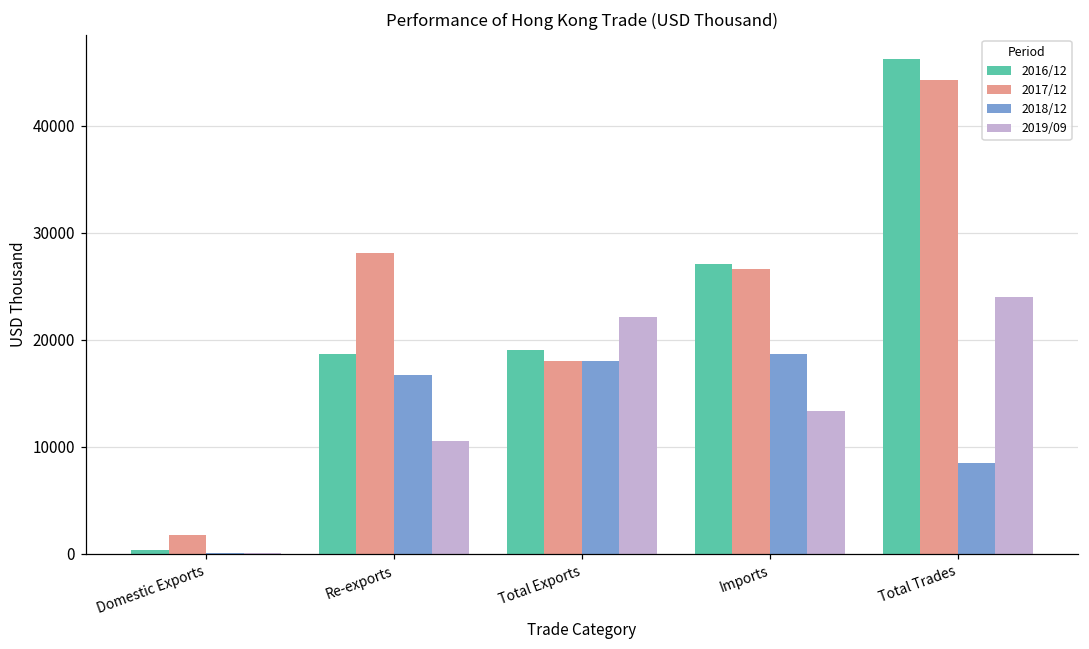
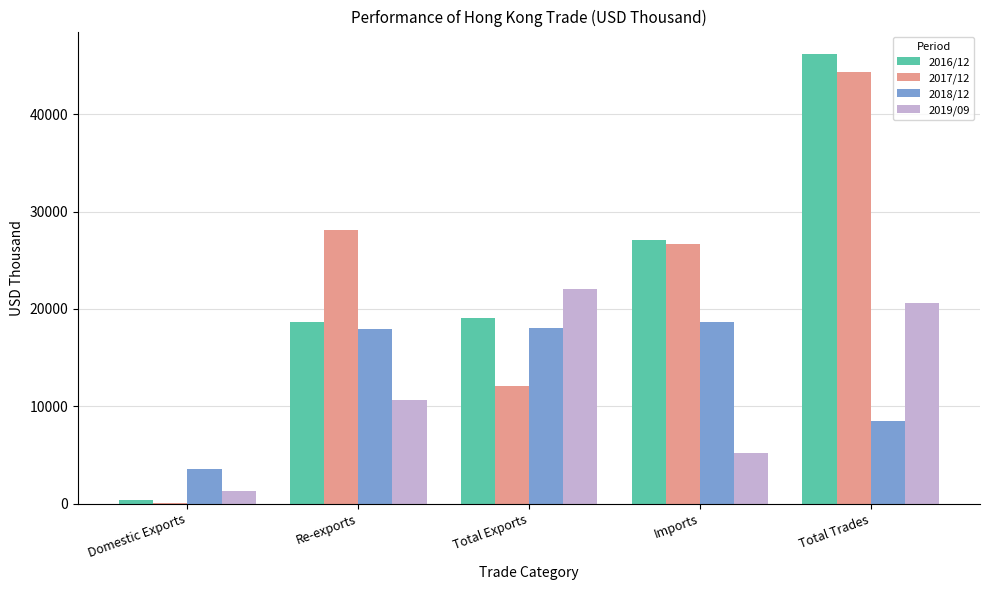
  {
    "2016/12": {
      "Domestic Exports": 0,
      "Re-exports": 19000,
      "Total Exports": 19000,
      "Imports": 27000,
      "Total Trades": 46000
    },
    "2017/12": {
-     "Domestic Exports": 2000,
+     "Domestic Exports": 0,
      "Re-exports": 28000,
-     "Total Exports": 18000,
+     "Total Exports": 12000,
      "Imports": 27000,
      "Total Trades": 44000
    },
    "2018/12": {
-     "Domestic Exports": 0,
-     "Re-exports": 17000,
+     "Domestic Exports": 4000,
+     "Re-exports": 18000,
      "Total Exports": 18000,
      "Imports": 19000,
      "Total Trades": 8000
    },
    "2019/09": {
-     "Domestic Exports": 0,
+     "Domestic Exports": 1000,
      "Re-exports": 11000,
      "Total Exports": 22000,
-     "Imports": 13000,
-     "Total Trades": 24000
+     "Imports": 5000,
+     "Total Trades": 21000
    }
  }
